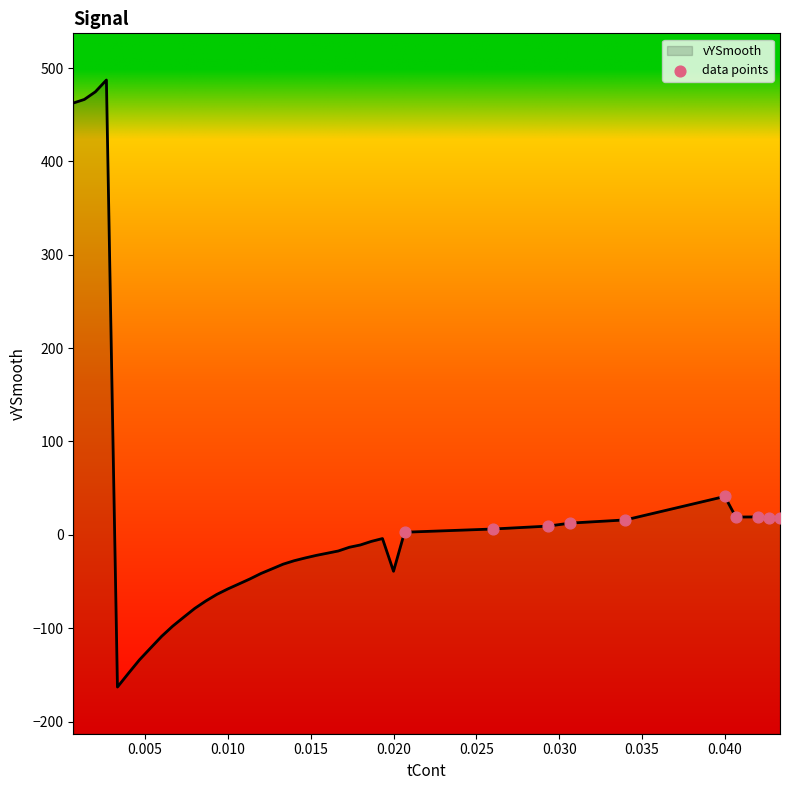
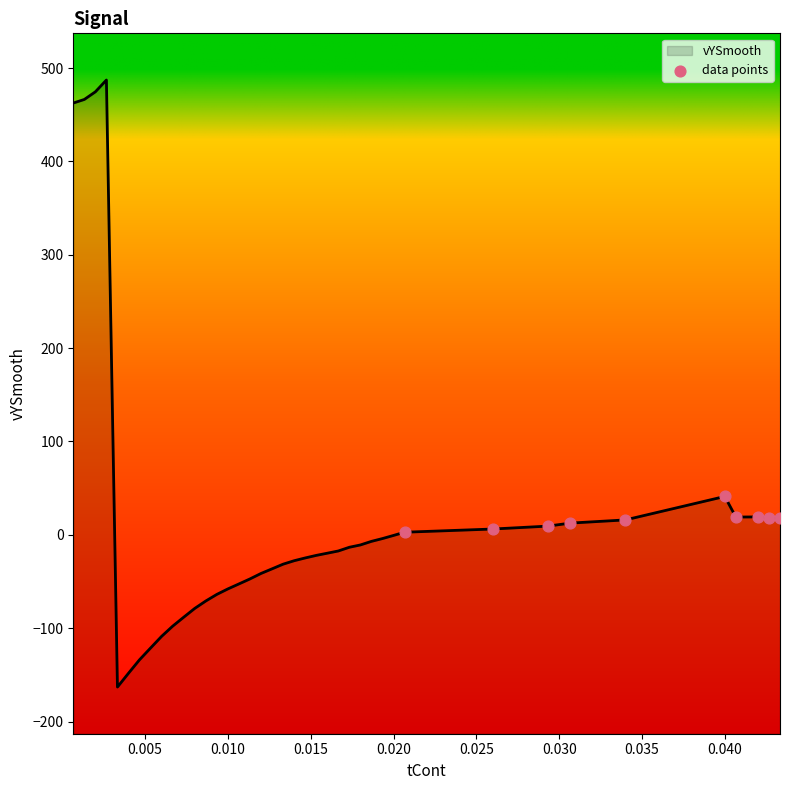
  {
    "vYSmooth": {
      "0.010": -60,
-     "0.020": -40
+     "0.020": 0
    }
  }
